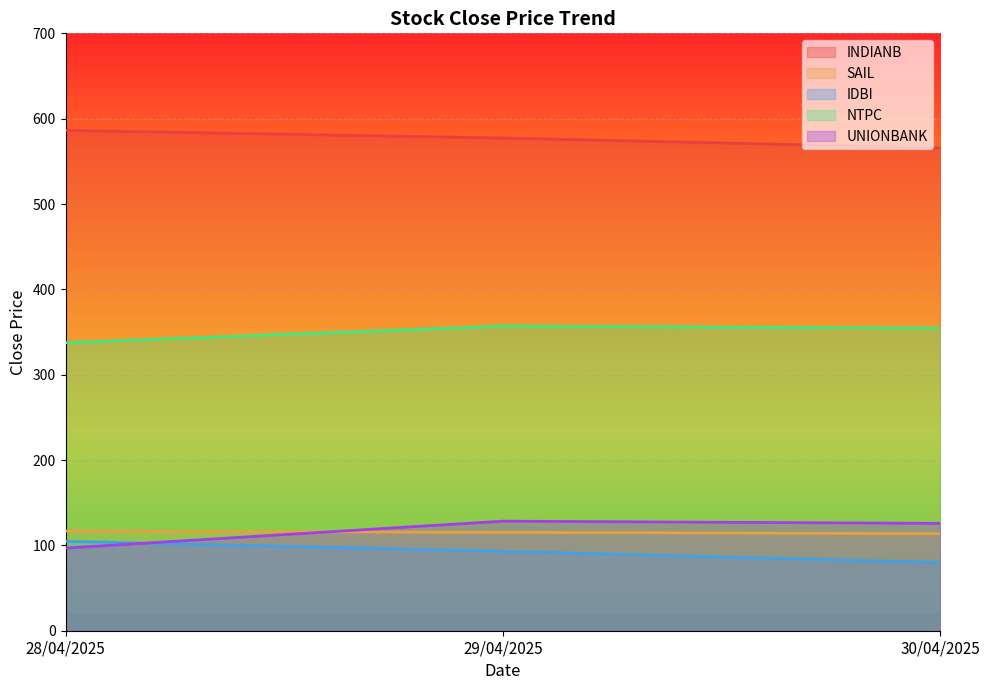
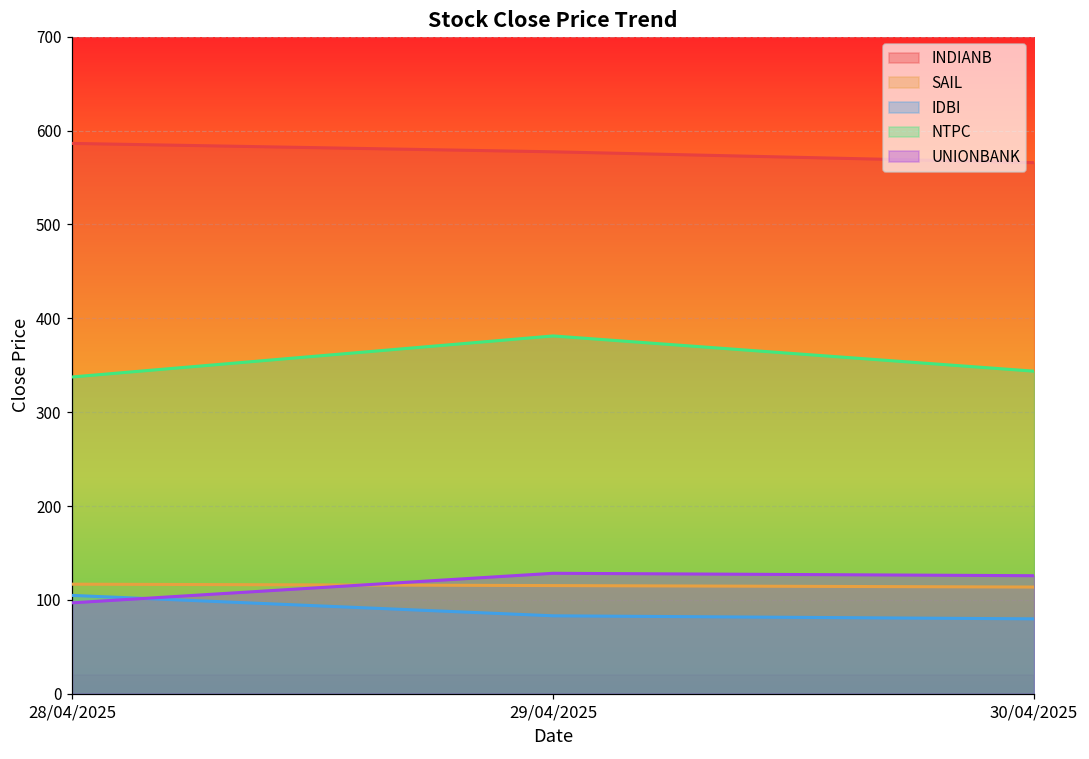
  {
    "IDBI": {
      "28/04/2025": 100,
-     "29/04/2025": 90,
+     "29/04/2025": 80,
      "30/04/2025": 80
    },
    "NTPC": {
      "28/04/2025": 340,
-     "29/04/2025": 360,
-     "30/04/2025": 350
+     "29/04/2025": 380,
+     "30/04/2025": 340
    },
    "UNIONBANK": {
      "28/04/2025": 100,
      "29/04/2025": 130,
      "30/04/2025": 130
    }
  }
